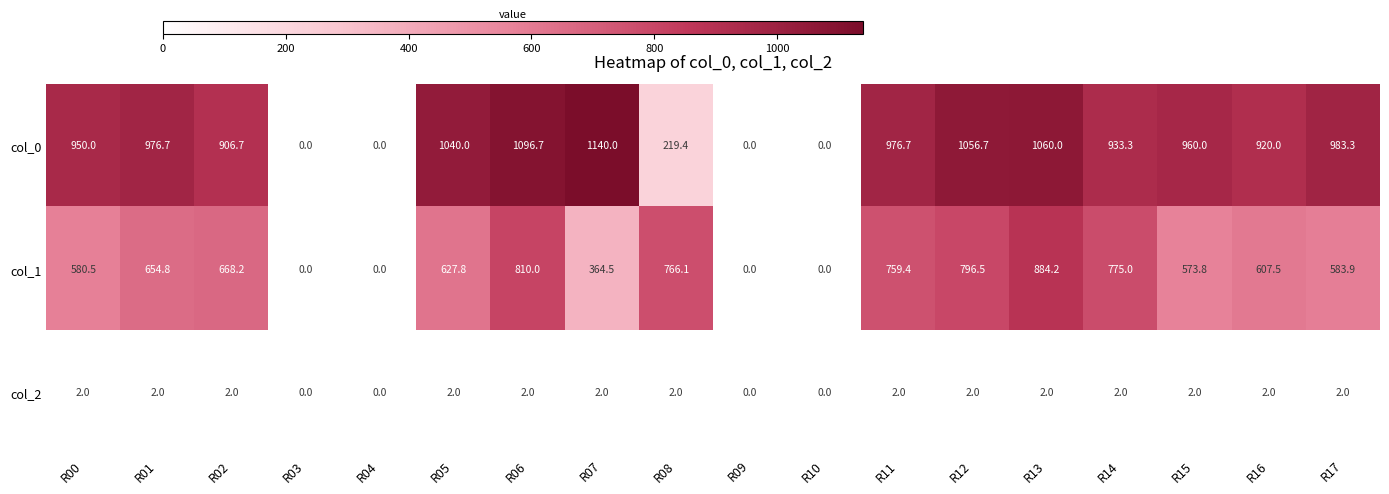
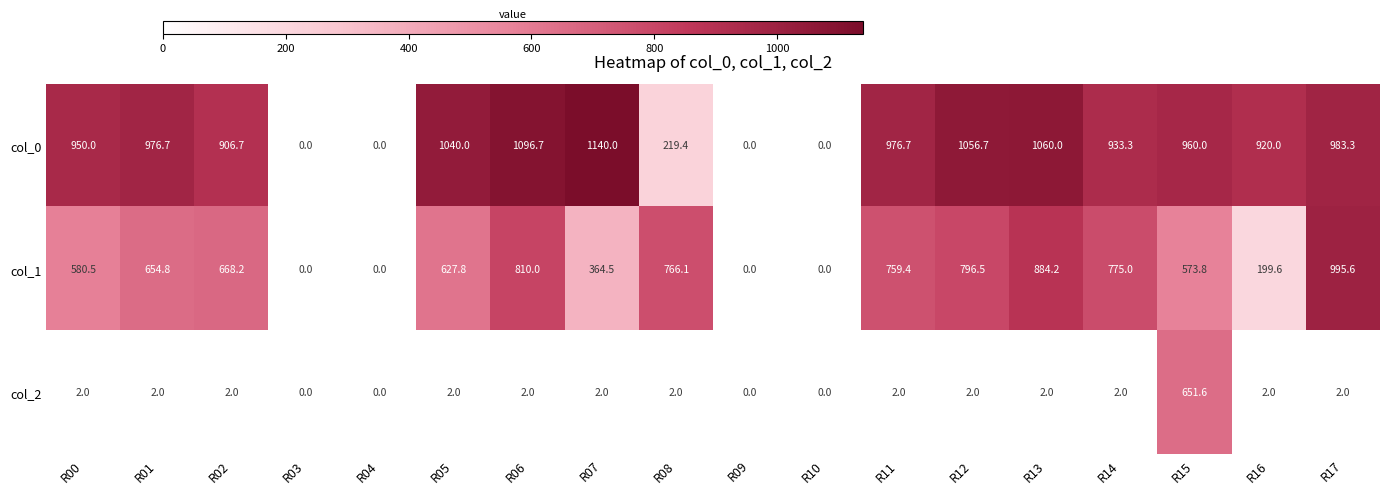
  {
    "col_0": {
      "R00": 950.0,
      "R01": 976.7,
      "R02": 906.7,
      "R03": 0.0,
      "R04": 0.0,
      "R05": 1040.0,
      "R06": 1096.7,
      "R07": 1140.0,
      "R08": 219.4,
      "R09": 0.0,
      "R10": 0.0,
      "R11": 976.7,
      "R12": 1056.7,
      "R13": 1060.0,
      "R14": 933.3,
      "R15": 960.0,
      "R16": 920.0,
      "R17": 983.3
    },
    "col_1": {
      "R00": 580.5,
      "R01": 654.8,
      "R02": 668.2,
      "R03": 0.0,
      "R04": 0.0,
      "R05": 627.8,
      "R06": 810.0,
      "R07": 364.5,
      "R08": 766.1,
      "R09": 0.0,
      "R10": 0.0,
      "R11": 759.4,
      "R12": 796.5,
      "R13": 884.2,
      "R14": 775.0,
      "R15": 573.8,
-     "R16": 607.5,
-     "R17": 583.9
+     "R16": 199.6,
+     "R17": 995.6
    },
    "col_2": {
      "R00": 2.0,
      "R01": 2.0,
      "R02": 2.0,
      "R03": 0.0,
      "R04": 0.0,
      "R05": 2.0,
      "R06": 2.0,
      "R07": 2.0,
      "R08": 2.0,
      "R09": 0.0,
      "R10": 0.0,
      "R11": 2.0,
      "R12": 2.0,
      "R13": 2.0,
      "R14": 2.0,
-     "R15": 2.0,
+     "R15": 651.6,
      "R16": 2.0,
      "R17": 2.0
    }
  }
